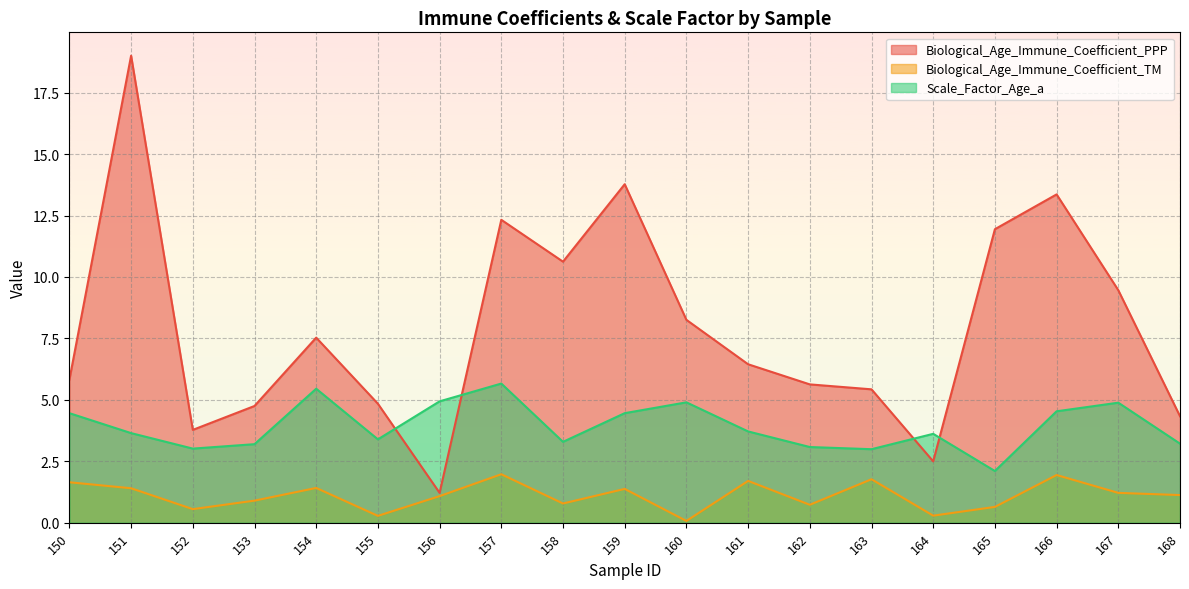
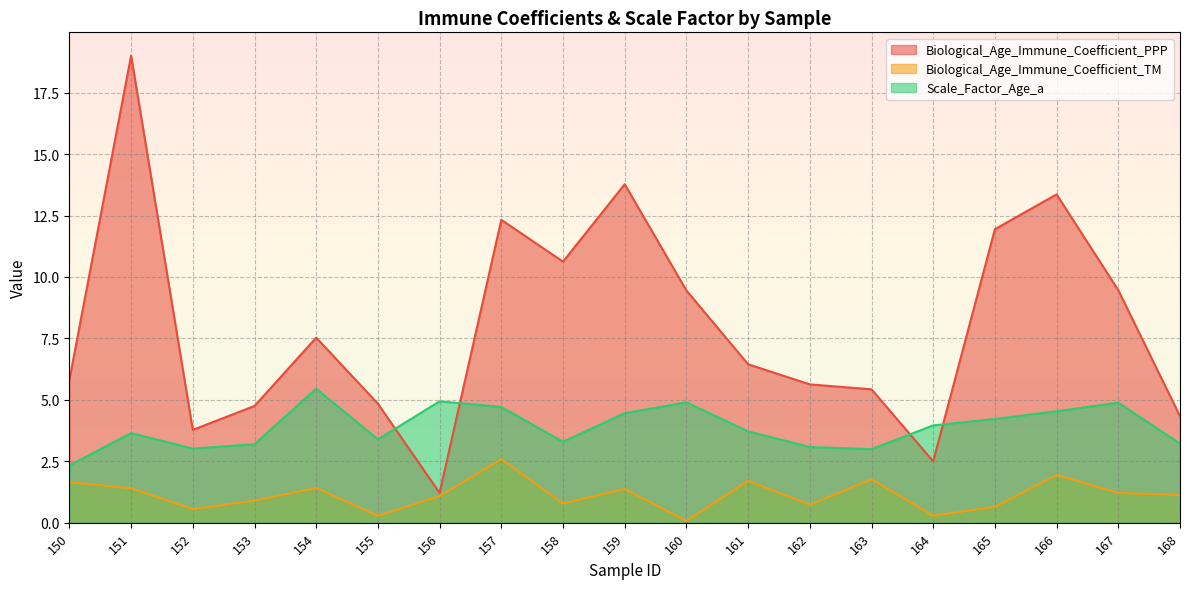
  {
    "Biological_Age_Immune_Coefficient_PPP": {
      "150": 5.8,
      "151": 19.0,
      "152": 3.8,
      "153": 4.7,
      "154": 7.5,
      "155": 4.8,
      "156": 1.2,
      "157": 12.3,
      "158": 10.6,
      "159": 13.8,
-     "160": 8.3,
+     "160": 9.4,
      "161": 6.4,
      "162": 5.6,
      "163": 5.4,
      "164": 2.5,
      "165": 11.9,
      "166": 13.4,
      "167": 9.5,
      "168": 4.3
    },
    "Biological_Age_Immune_Coefficient_TM": {
      "150": 1.6,
      "151": 1.4,
      "152": 0.6,
      "153": 0.9,
      "154": 1.4,
      "155": 0.3,
      "156": 1.1,
-     "157": 2.0,
+     "157": 2.6,
      "158": 0.8,
      "159": 1.4,
      "160": 0.1,
      "161": 1.7,
      "162": 0.7,
      "163": 1.8,
      "164": 0.3,
      "165": 0.6,
      "166": 1.9,
      "167": 1.2,
      "168": 1.1
    },
    "Scale_Factor_Age_a": {
-     "150": 4.5,
+     "150": 2.3,
      "151": 3.6,
      "152": 3.0,
      "153": 3.2,
      "154": 5.5,
      "155": 3.4,
      "156": 4.9,
-     "157": 5.7,
+     "157": 4.7,
      "158": 3.3,
      "159": 4.5,
      "160": 4.9,
      "161": 3.7,
      "162": 3.1,
      "163": 3.0,
-     "164": 3.6,
-     "165": 2.1,
+     "164": 4.0,
+     "165": 4.2,
      "166": 4.5,
      "167": 4.9,
      "168": 3.2
    }
  }
